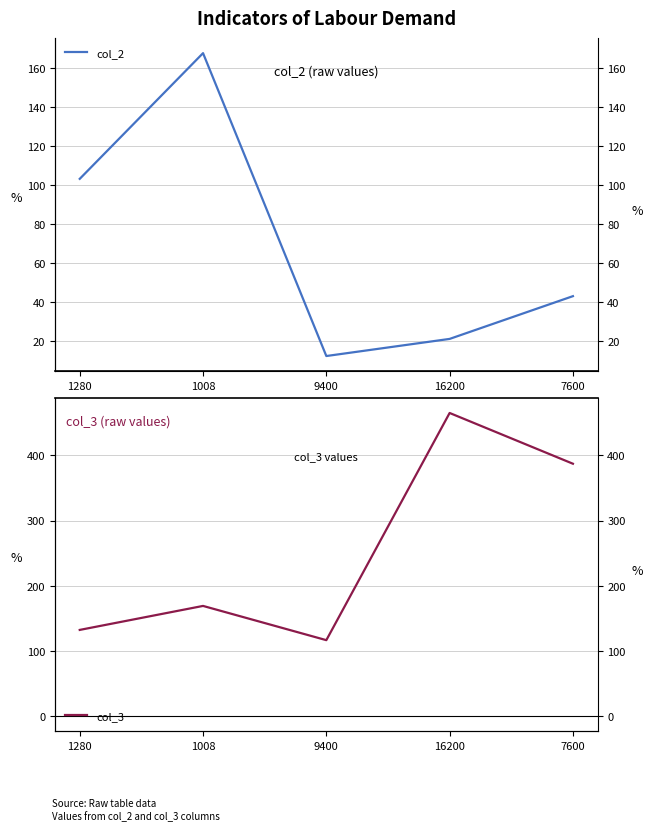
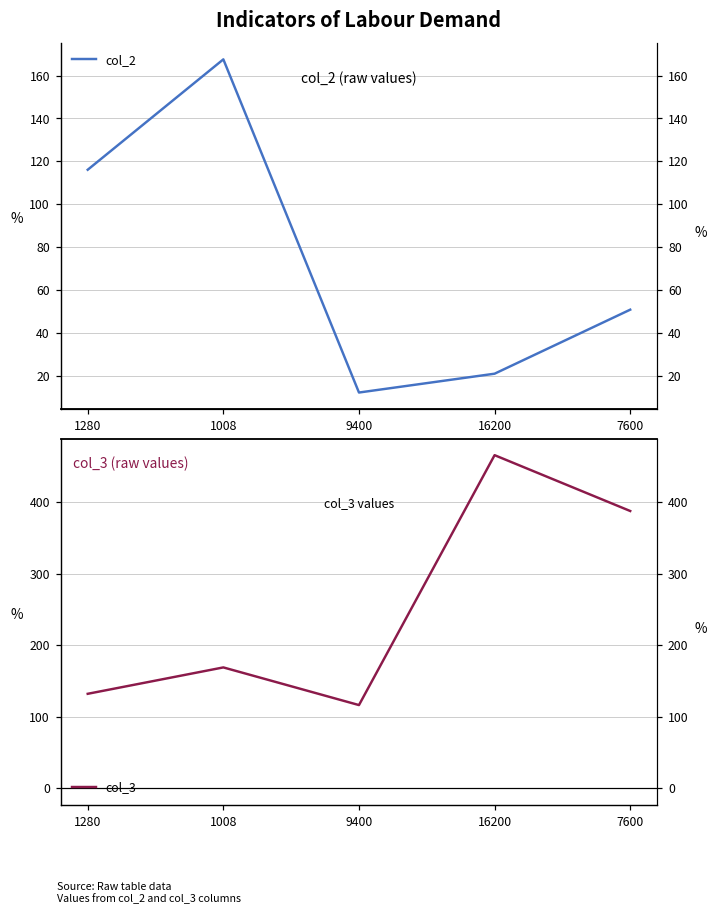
  {
    "Indicators of Labour Demand": {
-     "1280": 103,
+     "1280": 116,
      "1008": 168,
      "9400": 12,
      "16200": 21,
-     "7600": 43
+     "7600": 51
    }
  }
